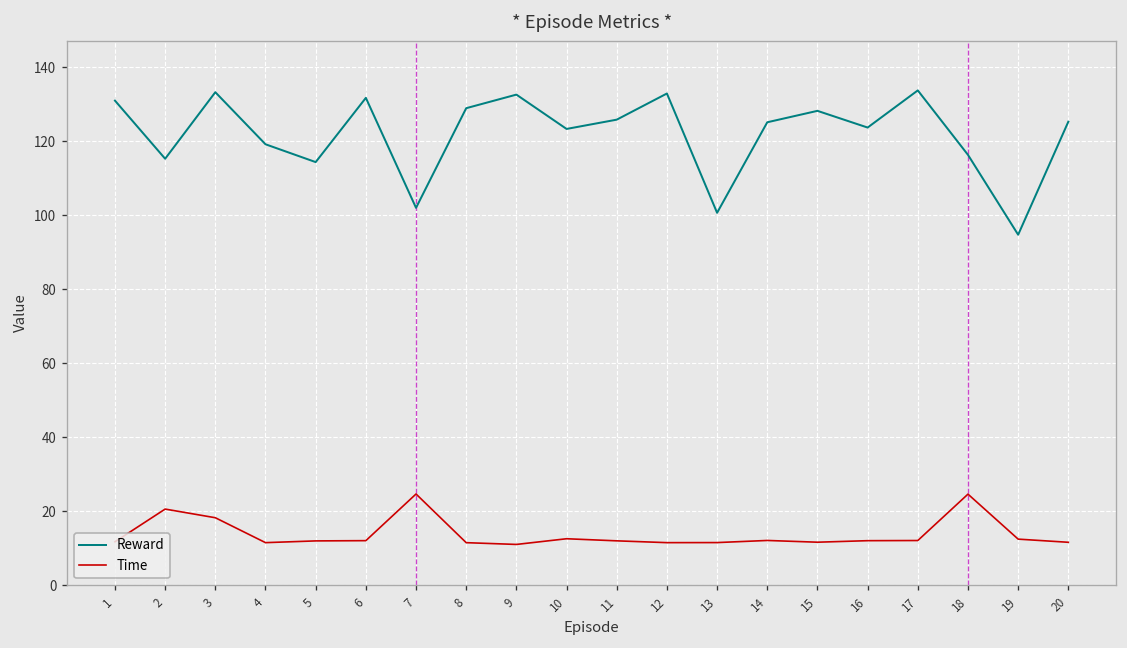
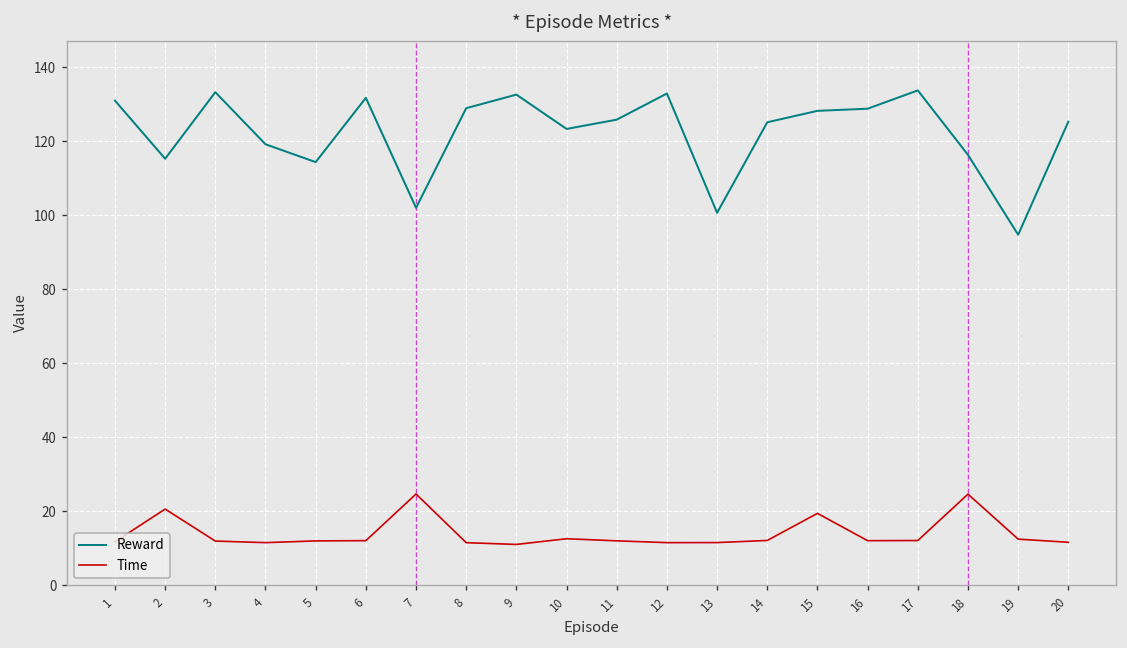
  {
    "Reward": {
      "1": 131,
      "2": 115,
      "3": 133,
      "4": 119,
      "5": 114,
      "6": 132,
      "7": 102,
      "8": 129,
      "9": 133,
      "10": 123,
      "11": 126,
      "12": 133,
      "13": 101,
      "14": 125,
      "15": 128,
-     "16": 124,
+     "16": 129,
      "17": 134,
      "18": 116,
      "19": 95,
      "20": 125
    },
    "Time": {
      "2": 21,
-     "3": 18,
+     "3": 12,
      "4": 11,
      "5": 12,
      "6": 12,
      "7": 25,
      "8": 11,
      "9": 11,
      "10": 13,
      "11": 12,
      "12": 11,
      "13": 11,
      "14": 12,
-     "15": 12,
+     "15": 19,
      "16": 12,
      "17": 12,
      "18": 25,
      "19": 12,
      "20": 12
    }
  }
